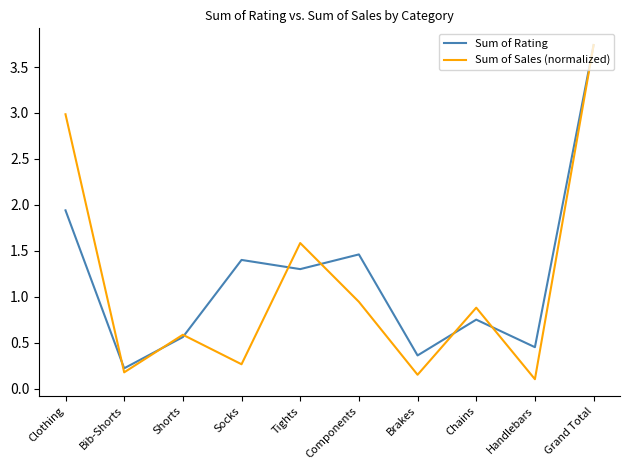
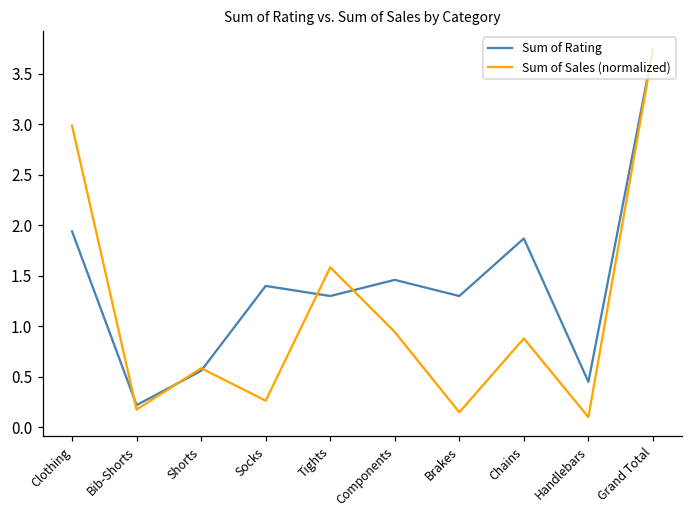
  {
    "Sum of Rating": {
      "Clothing": 1.9,
      "Bib-Shorts": 0.2,
      "Socks": 1.4,
      "Tights": 1.3,
      "Components": 1.5,
-     "Brakes": 0.4,
-     "Chains": 0.8,
+     "Brakes": 1.3,
+     "Chains": 1.9,
      "Handlebars": 0.5
    },
    "Sum of Sales (normalized)": {
      "Clothing": 3.0,
      "Bib-Shorts": 0.2,
      "Socks": 0.3,
      "Tights": 1.6,
      "Components": 0.9,
      "Brakes": 0.1,
      "Chains": 0.9,
      "Handlebars": 0.1
    }
  }
